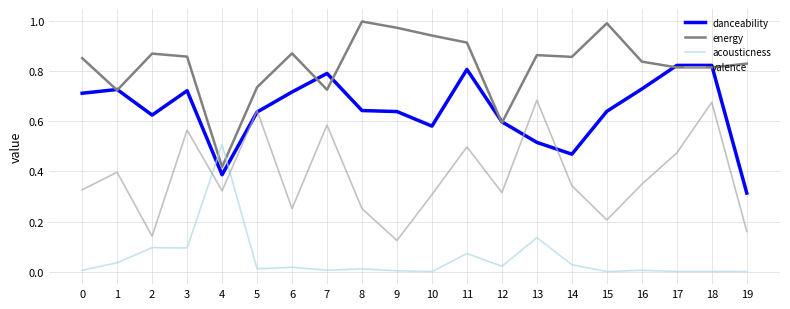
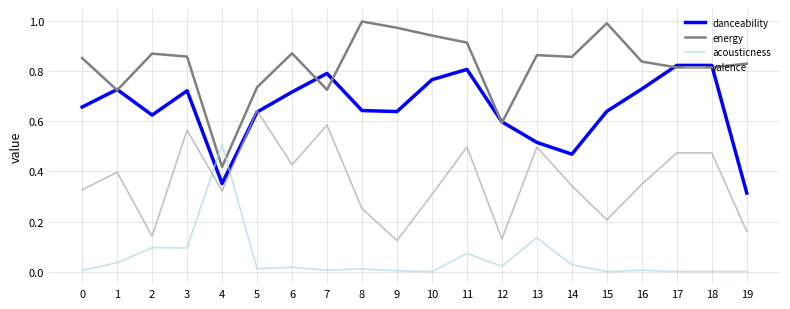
  {
    "danceability": {
-     "0": 0.71,
+     "0": 0.66,
      "2": 0.63,
      "3": 0.72,
-     "4": 0.39,
+     "4": 0.35,
      "6": 0.72,
      "7": 0.79,
      "8": 0.64,
      "9": 0.64,
-     "10": 0.58,
+     "10": 0.77,
      "11": 0.81,
      "13": 0.52,
      "14": 0.47,
      "15": 0.64,
      "16": 0.73,
      "19": 0.31
    },
    "energy": {
      "0": 0.85,
      "2": 0.87,
      "3": 0.86,
      "4": 0.42,
      "5": 0.74,
      "6": 0.87,
      "7": 0.73,
      "8": 1.00,
      "9": 0.97,
      "10": 0.94,
      "11": 0.91,
      "13": 0.86,
      "14": 0.86,
      "15": 0.99,
      "16": 0.84,
      "19": 0.83
    },
    "acousticness": {
      "0": 0.01,
      "1": 0.04,
      "2": 0.10,
      "3": 0.10,
      "4": 0.51,
      "5": 0.01,
      "6": 0.02,
      "7": 0.01,
      "8": 0.01,
      "9": 0.00,
      "10": 0.00,
      "11": 0.07,
      "12": 0.02,
      "13": 0.14,
      "14": 0.03,
      "15": 0.00,
      "16": 0.01,
      "17": 0.00,
      "18": 0.00,
      "19": 0.00
    },
    "valence": {
      "0": 0.33,
      "1": 0.40,
      "2": 0.14,
      "3": 0.57,
      "4": 0.32,
-     "6": 0.25,
+     "6": 0.43,
      "7": 0.59,
      "8": 0.25,
      "9": 0.13,
      "10": 0.31,
      "11": 0.50,
-     "12": 0.32,
-     "13": 0.68,
+     "12": 0.13,
+     "13": 0.50,
      "14": 0.34,
      "15": 0.21,
      "16": 0.35,
      "17": 0.47,
-     "18": 0.68,
+     "18": 0.47,
      "19": 0.16
    }
  }
